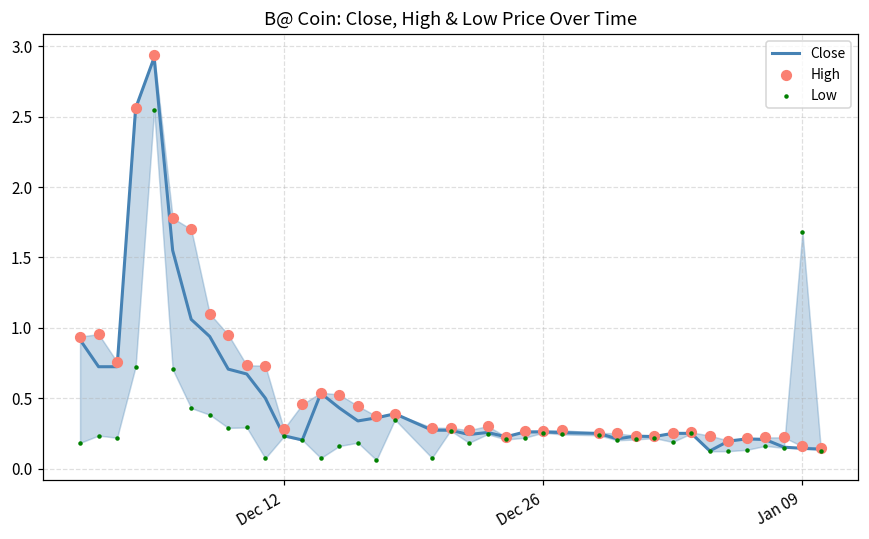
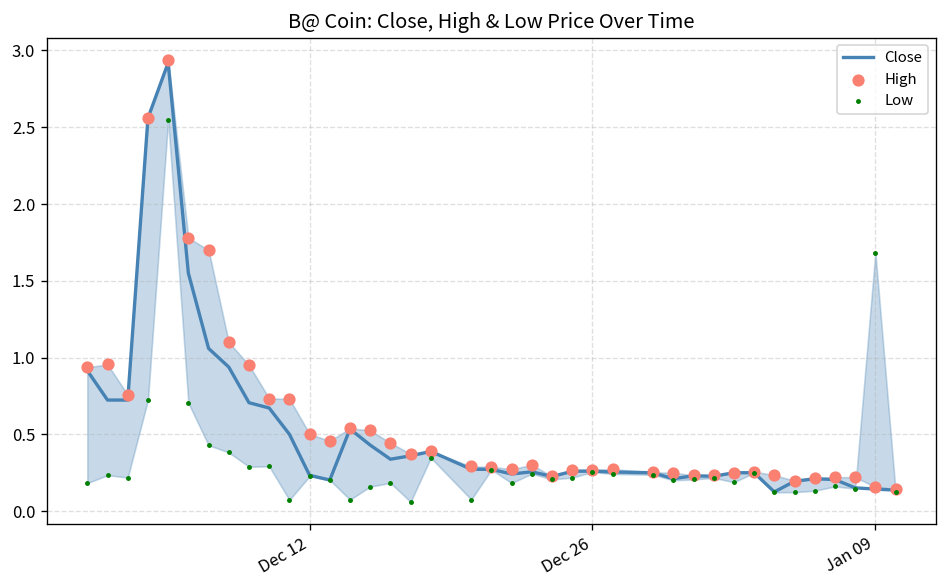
  {
    "High": {
-     "Dec 12": 0.28
+     "Dec 12": 0.50
    }
  }
